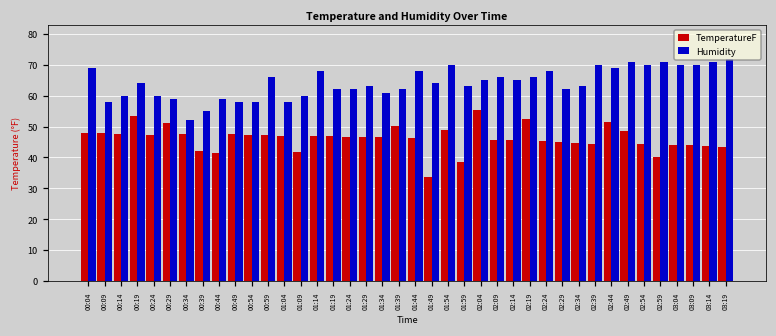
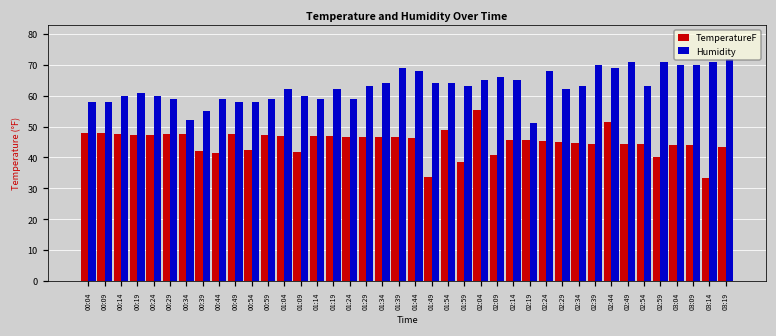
  {
    "TemperatureF": {
      "00:04": 48,
      "00:09": 48,
      "00:14": 48,
-     "00:19": 53,
+     "00:19": 47,
      "00:24": 47,
-     "00:29": 51,
+     "00:29": 48,
      "00:34": 48,
      "00:39": 42,
      "00:44": 42,
      "00:49": 48,
-     "00:54": 47,
+     "00:54": 42,
      "00:59": 47,
      "01:04": 47,
      "01:09": 42,
      "01:14": 47,
      "01:19": 47,
      "01:24": 47,
      "01:29": 47,
      "01:34": 47,
-     "01:39": 50,
+     "01:39": 47,
      "01:44": 46,
      "01:49": 34,
      "01:54": 49,
      "01:59": 39,
      "02:04": 55,
-     "02:09": 46,
+     "02:09": 41,
      "02:14": 46,
-     "02:19": 52,
+     "02:19": 46,
      "02:24": 45,
      "02:29": 45,
      "02:34": 45,
      "02:39": 44,
      "02:44": 52,
-     "02:49": 49,
+     "02:49": 44,
      "02:54": 44,
      "02:59": 40,
      "03:04": 44,
      "03:09": 44,
-     "03:14": 44,
+     "03:14": 33,
      "03:19": 44
    },
    "Humidity": {
-     "00:04": 69,
+     "00:04": 58,
      "00:09": 58,
      "00:14": 60,
-     "00:19": 64,
+     "00:19": 61,
      "00:24": 60,
      "00:29": 59,
      "00:34": 52,
      "00:39": 55,
      "00:44": 59,
      "00:49": 58,
      "00:54": 58,
-     "00:59": 66,
-     "01:04": 58,
+     "00:59": 59,
+     "01:04": 62,
      "01:09": 60,
-     "01:14": 68,
+     "01:14": 59,
      "01:19": 62,
-     "01:24": 62,
+     "01:24": 59,
      "01:29": 63,
-     "01:34": 61,
-     "01:39": 62,
+     "01:34": 64,
+     "01:39": 69,
      "01:44": 68,
      "01:49": 64,
-     "01:54": 70,
+     "01:54": 64,
      "01:59": 63,
      "02:04": 65,
      "02:09": 66,
      "02:14": 65,
-     "02:19": 66,
+     "02:19": 51,
      "02:24": 68,
      "02:29": 62,
      "02:34": 63,
      "02:39": 70,
      "02:44": 69,
      "02:49": 71,
-     "02:54": 70,
+     "02:54": 63,
      "02:59": 71,
      "03:04": 70,
      "03:09": 70,
      "03:14": 71
    }
  }
